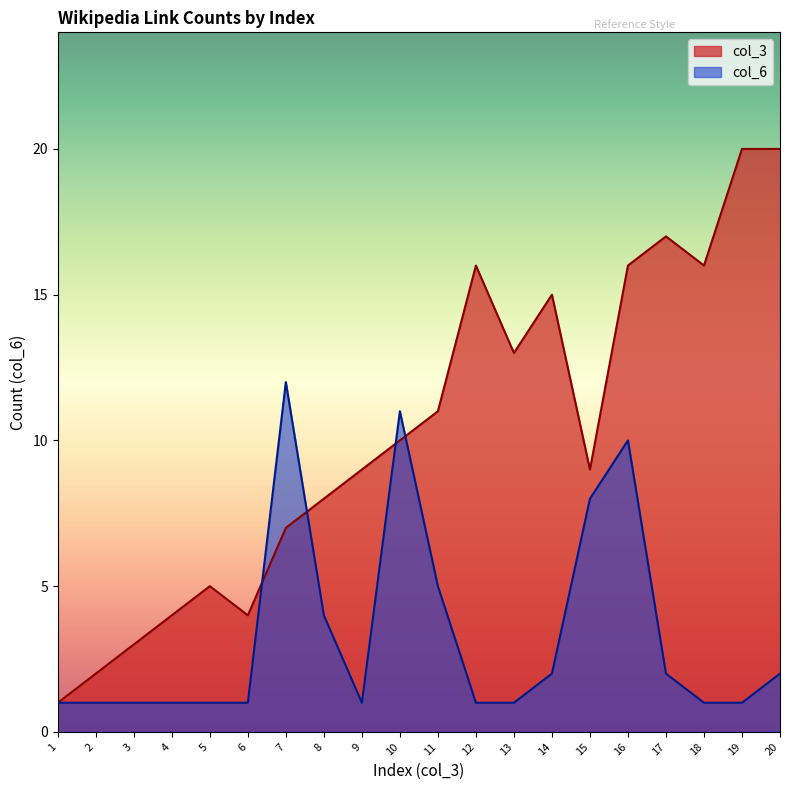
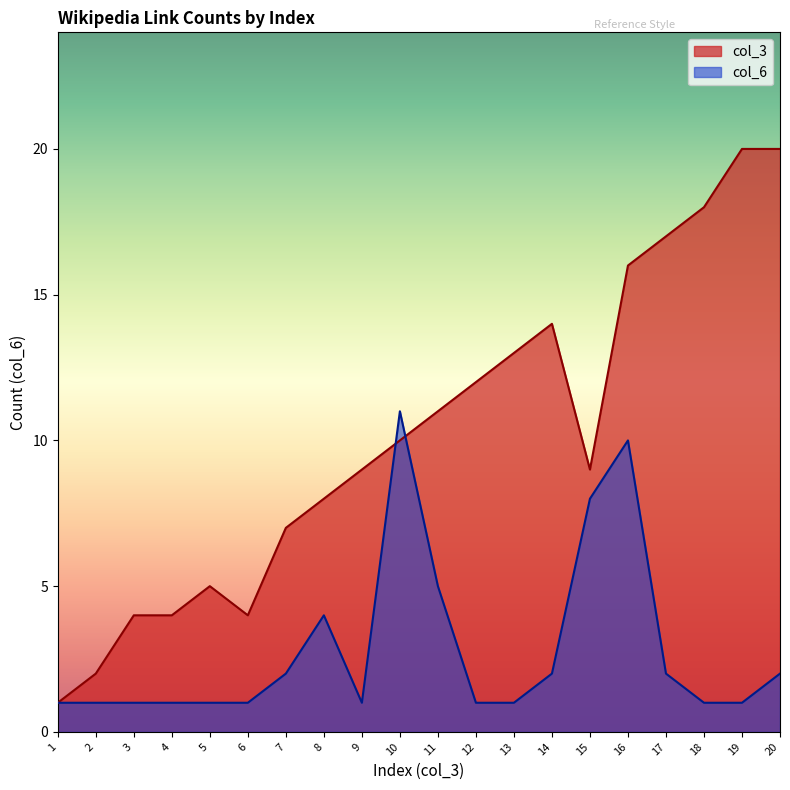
  {
    "col_3": {
      "2": 2,
-     "3": 3,
+     "3": 4,
      "4": 4,
      "5": 5,
      "6": 4,
      "7": 7,
      "8": 8,
      "9": 9,
      "10": 10,
      "11": 11,
-     "12": 16,
+     "12": 12,
      "13": 13,
-     "14": 15,
+     "14": 14,
      "15": 9,
      "16": 16,
      "17": 17,
-     "18": 16,
+     "18": 18,
      "19": 20,
      "20": 20
    },
    "col_6": {
      "2": 1,
      "3": 1,
      "4": 1,
      "5": 1,
      "6": 1,
-     "7": 12,
+     "7": 2,
      "8": 4,
      "9": 1,
      "10": 11,
      "11": 5,
      "12": 1,
      "13": 1,
      "14": 2,
      "15": 8,
      "16": 10,
      "17": 2,
      "18": 1,
      "19": 1,
      "20": 2
    }
  }
